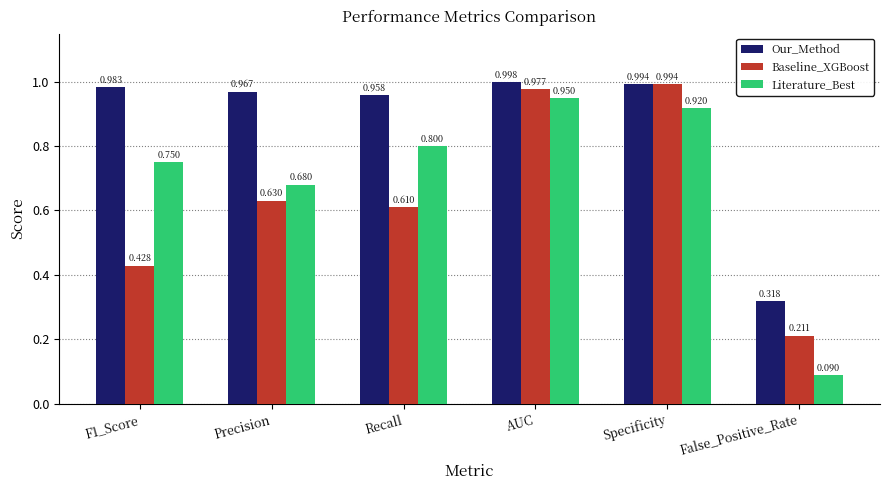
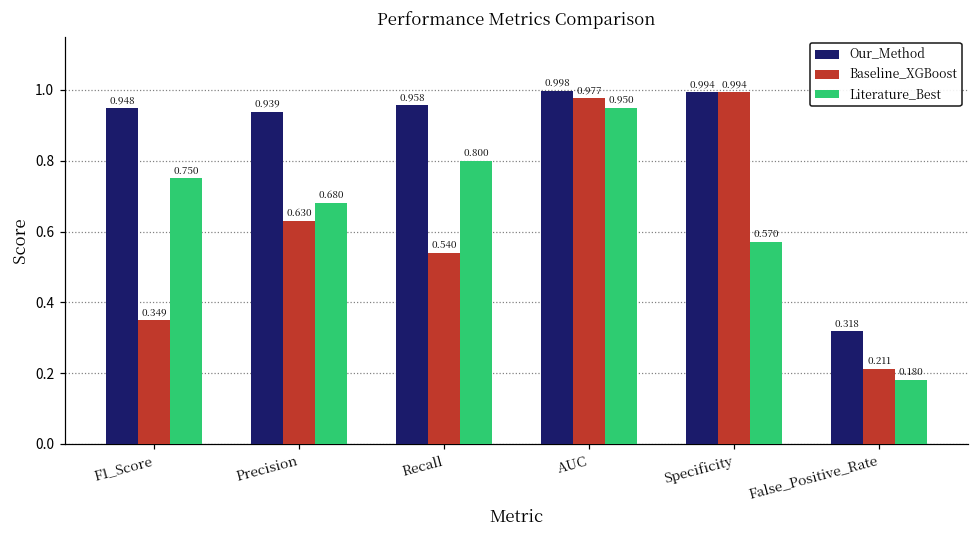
  {
    "Our_Method": {
-     "F1_Score": 0.983,
-     "Precision": 0.967,
+     "F1_Score": 0.948,
+     "Precision": 0.939,
      "Recall": 0.958,
      "AUC": 0.998,
      "Specificity": 0.994,
      "False_Positive_Rate": 0.318
    },
    "Baseline_XGBoost": {
-     "F1_Score": 0.428,
+     "F1_Score": 0.349,
      "Precision": 0.630,
-     "Recall": 0.610,
+     "Recall": 0.540,
      "AUC": 0.977,
      "Specificity": 0.994,
      "False_Positive_Rate": 0.211
    },
    "Literature_Best": {
      "F1_Score": 0.750,
      "Precision": 0.680,
      "Recall": 0.800,
      "AUC": 0.950,
-     "Specificity": 0.920,
-     "False_Positive_Rate": 0.090
+     "Specificity": 0.570,
+     "False_Positive_Rate": 0.180
    }
  }
